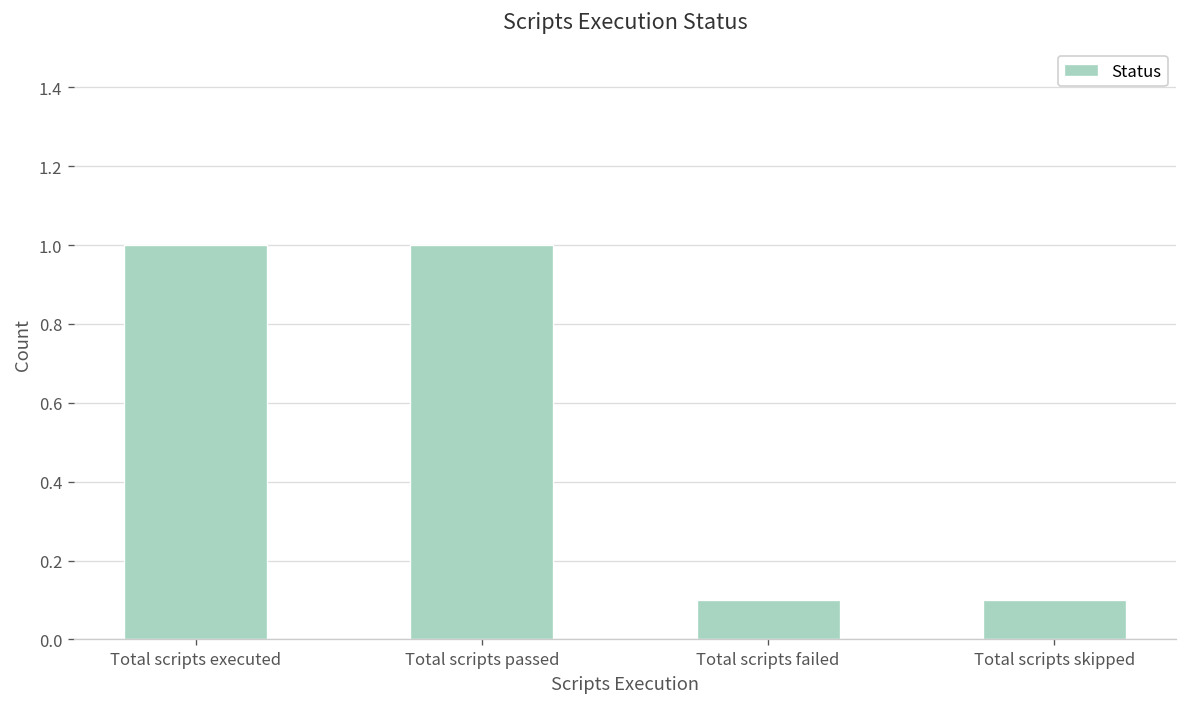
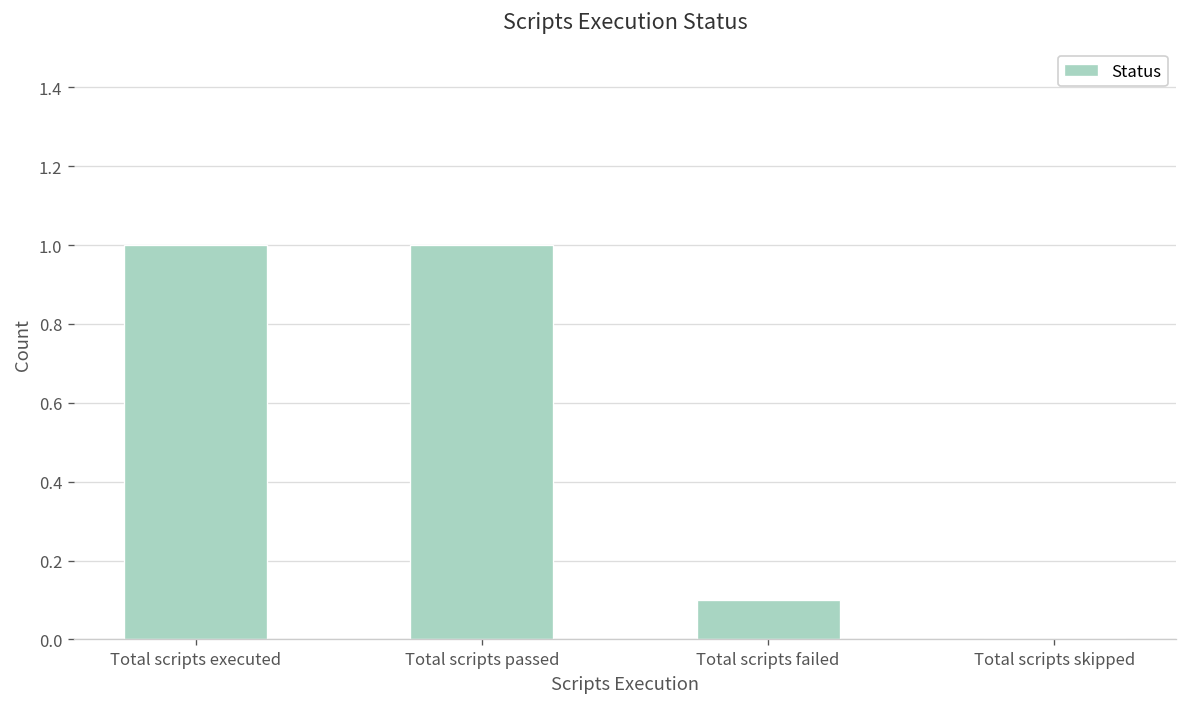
  {
    "Total scripts executed": 1.0,
    "Total scripts passed": 1.0,
    "Total scripts failed": 0.1,
-   "Total scripts skipped": 0.1
+   "Total scripts skipped": 0.0
  }
